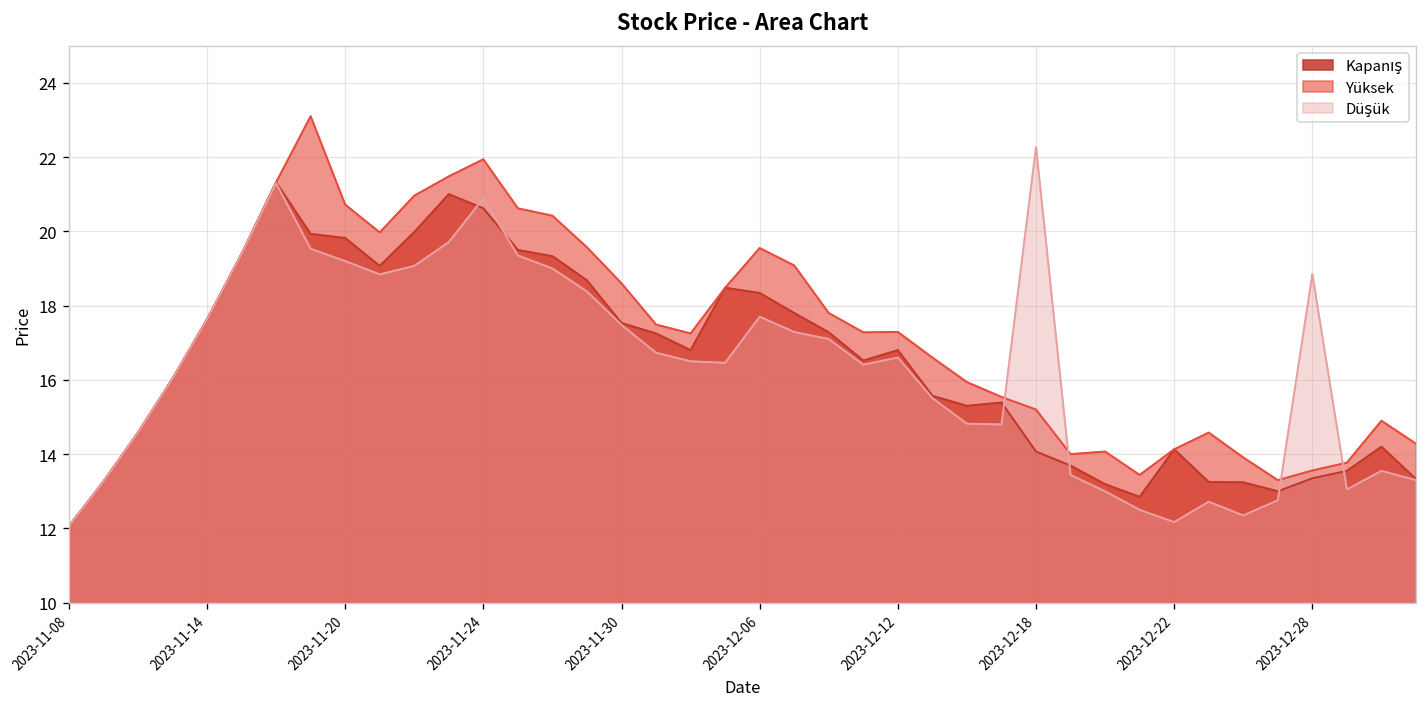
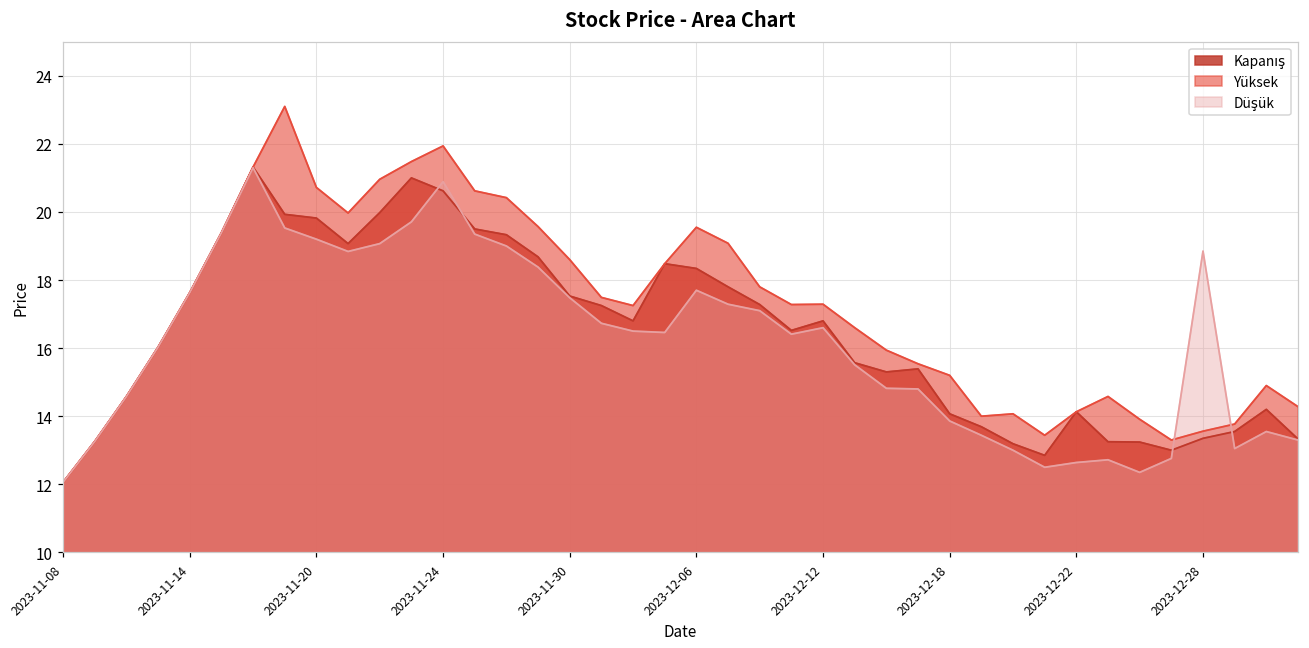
  {
    "Düşük": {
      "2023-11-20": 19.2,
      "2023-11-24": 20.9,
      "2023-12-06": 17.7,
      "2023-12-12": 16.6,
-     "2023-12-18": 22.3,
-     "2023-12-22": 12.2,
+     "2023-12-18": 13.9,
+     "2023-12-22": 12.6,
      "2023-12-28": 18.9
    }
  }
